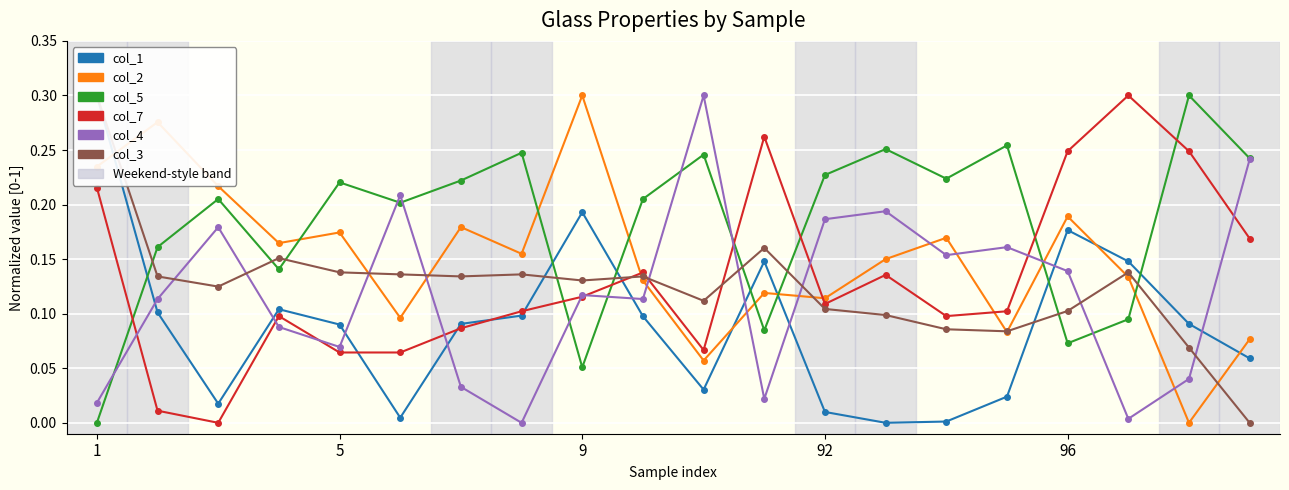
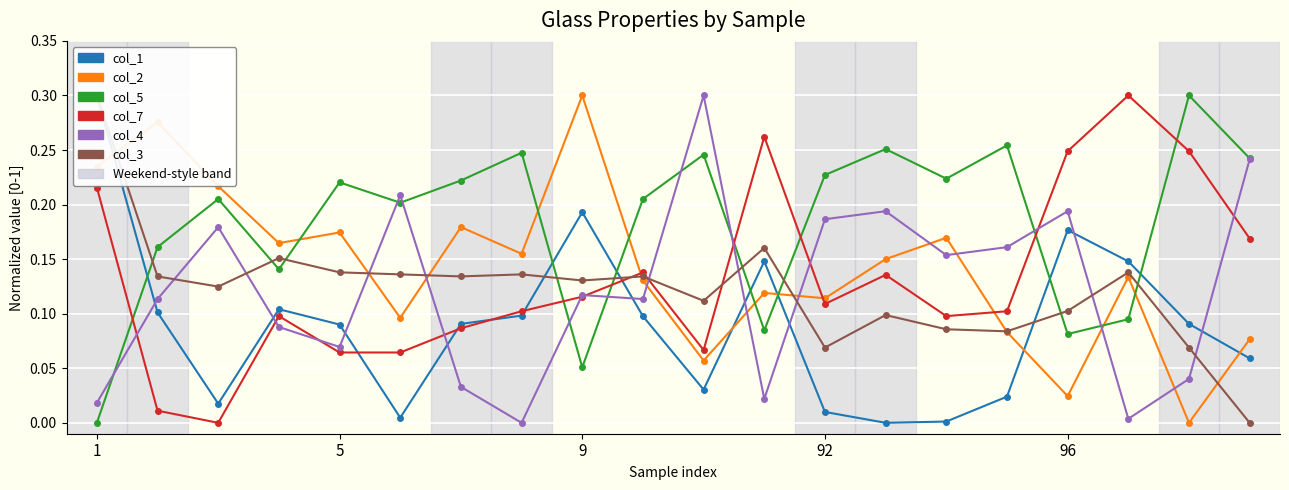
  {
    "col_1": {
      "92": 0.010,
      "96": 0.177
    },
    "col_2": {
      "92": 0.114,
-     "96": 0.189
+     "96": 0.024
    },
    "col_5": {
      "92": 0.227,
-     "96": 0.073
+     "96": 0.081
    },
    "col_7": {
      "92": 0.109,
      "96": 0.249
    },
    "col_4": {
      "92": 0.187,
-     "96": 0.139
+     "96": 0.194
    },
    "col_3": {
-     "92": 0.104,
+     "92": 0.069,
      "96": 0.102
    }
  }
